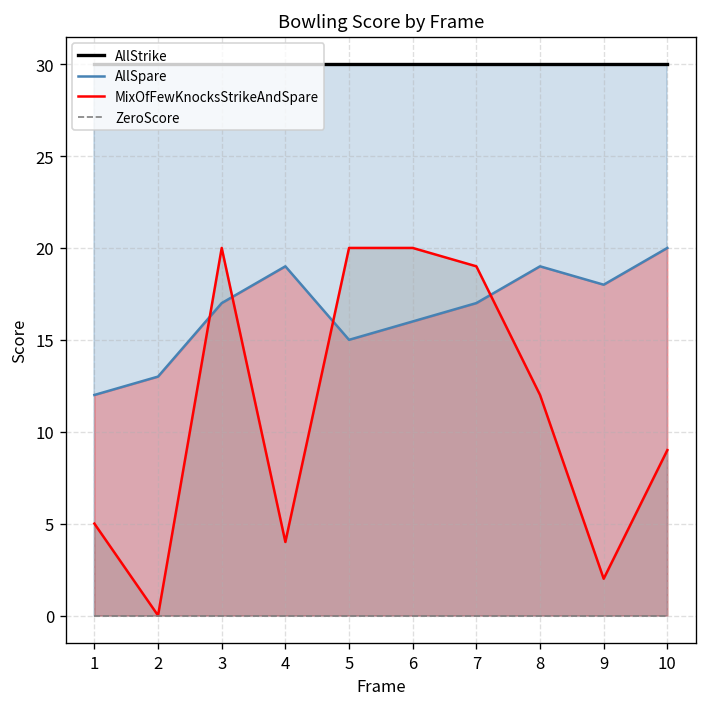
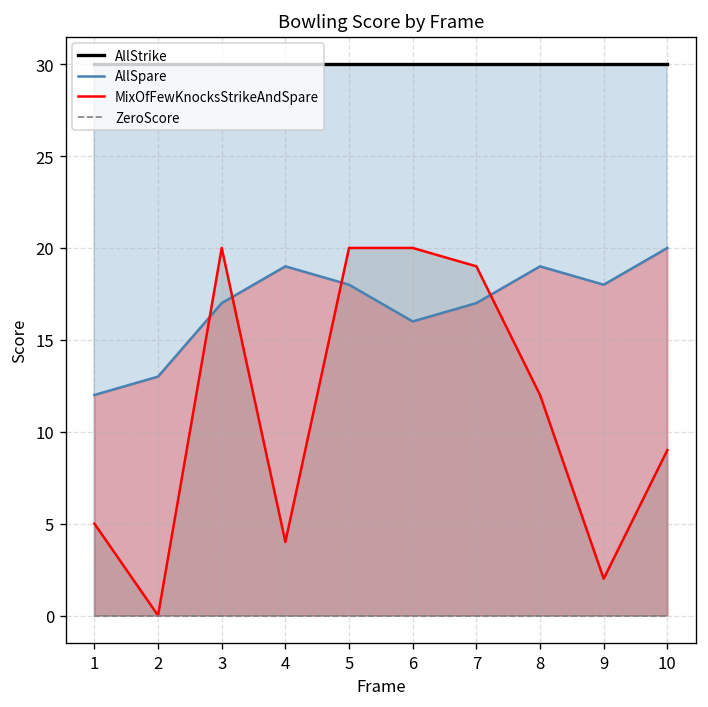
  {
    "AllStrike": {
      "5": 30,
      "6": 30,
      "7": 30,
      "8": 30,
      "9": 30,
      "10": 30
    },
    "AllSpare": {
      "1": 12,
      "2": 13,
      "3": 17,
      "4": 19,
-     "5": 15,
+     "5": 18,
      "6": 16,
      "7": 17,
      "8": 19,
      "9": 18,
      "10": 20
    },
    "MixOfFewKnocksStrikeAndSpare": {
      "1": 5,
      "3": 20,
      "4": 4,
      "5": 20,
      "6": 20,
      "7": 19,
      "8": 12,
      "9": 2,
      "10": 9
    },
    "ZeroScore": {
      "1": 0,
      "3": 0,
      "4": 0,
      "5": 0,
      "6": 0,
      "7": 0,
      "8": 0,
      "9": 0,
      "10": 0
    }
  }
